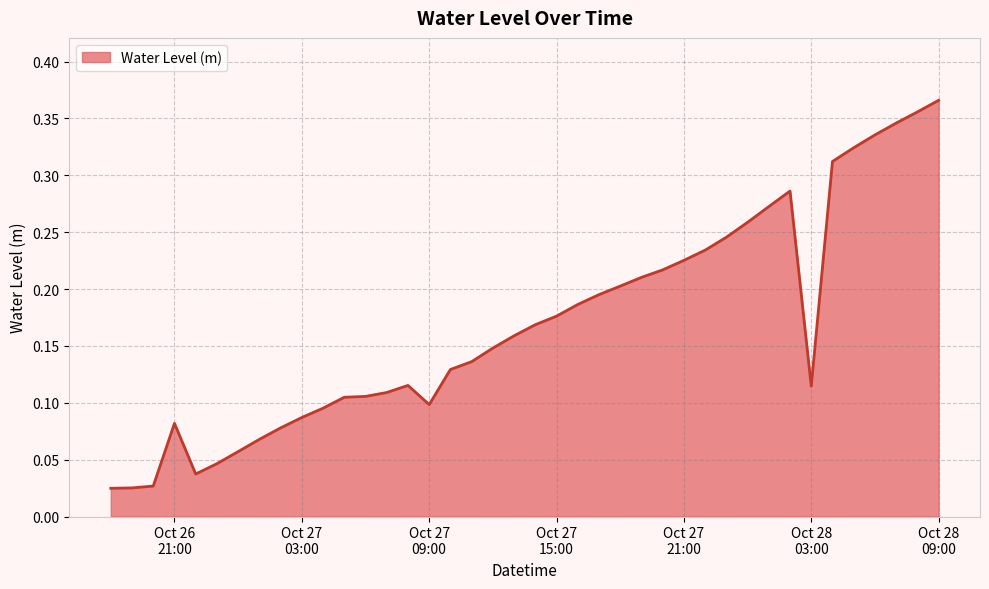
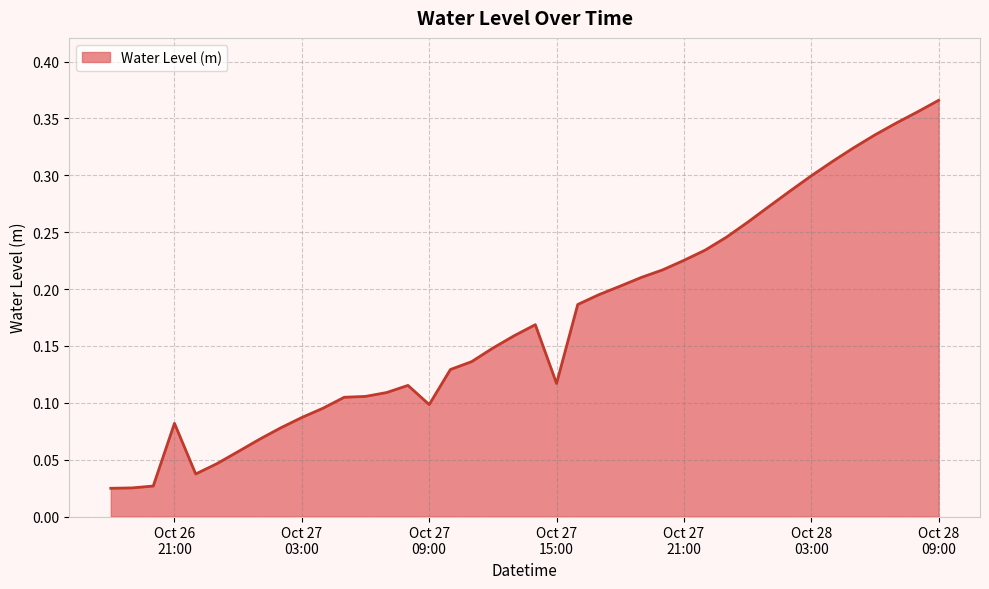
  {
    "Oct 26 21:00": 0.082,
    "Oct 27 03:00": 0.087,
    "Oct 27 09:00": 0.098,
-   "Oct 27 15:00": 0.176,
+   "Oct 27 15:00": 0.117,
    "Oct 27 21:00": 0.225,
-   "Oct 28 03:00": 0.115,
+   "Oct 28 03:00": 0.300,
    "Oct 28 09:00": 0.366
  }
